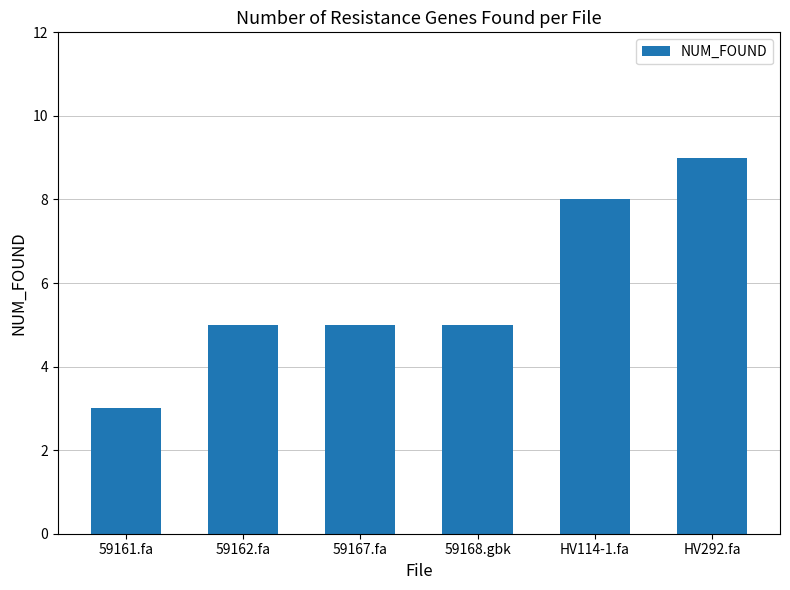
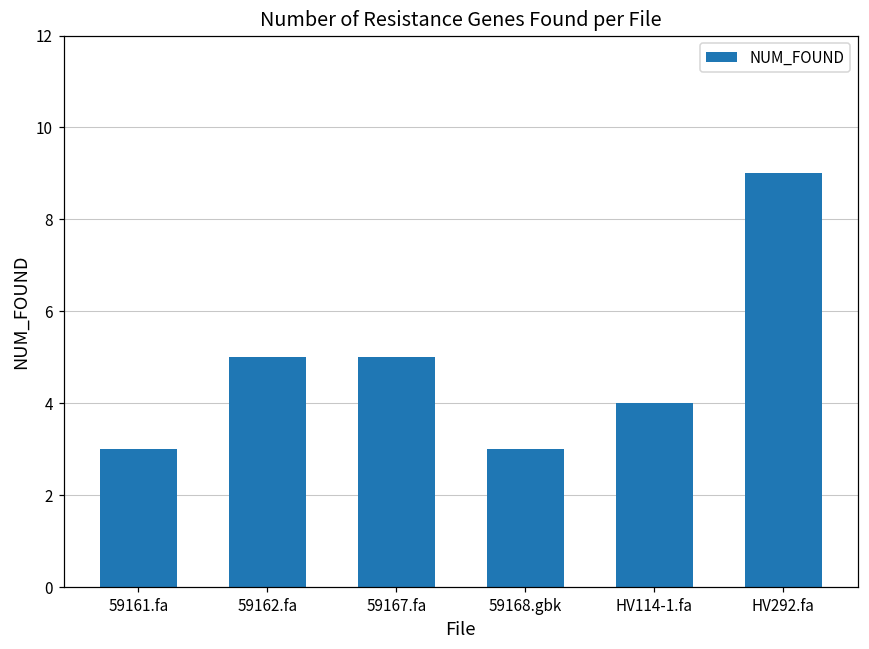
  {
    "59161.fa": 3,
    "59162.fa": 5,
    "59167.fa": 5,
-   "59168.gbk": 5,
-   "HV114-1.fa": 8,
+   "59168.gbk": 3,
+   "HV114-1.fa": 4,
    "HV292.fa": 9
  }
